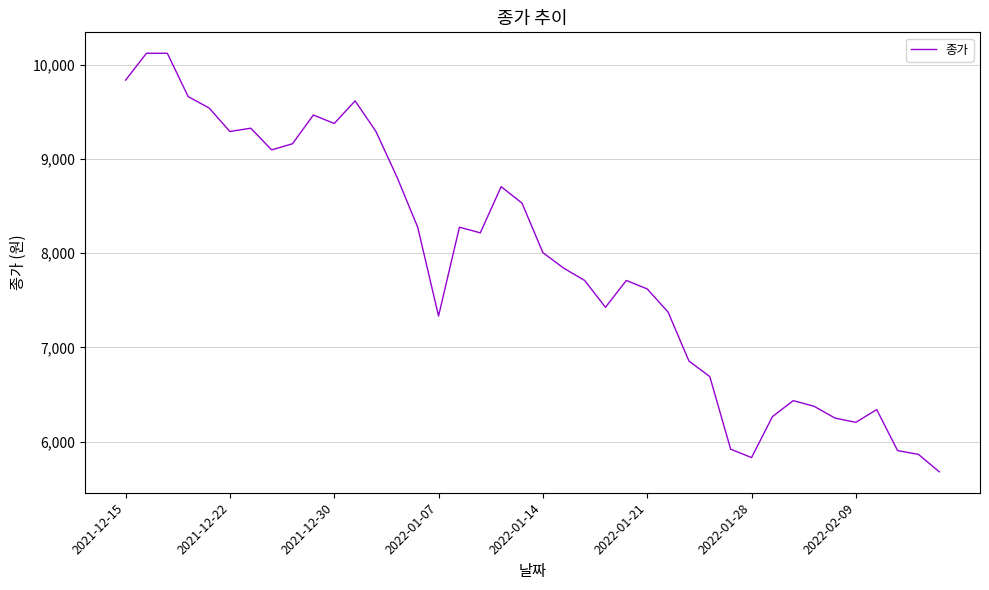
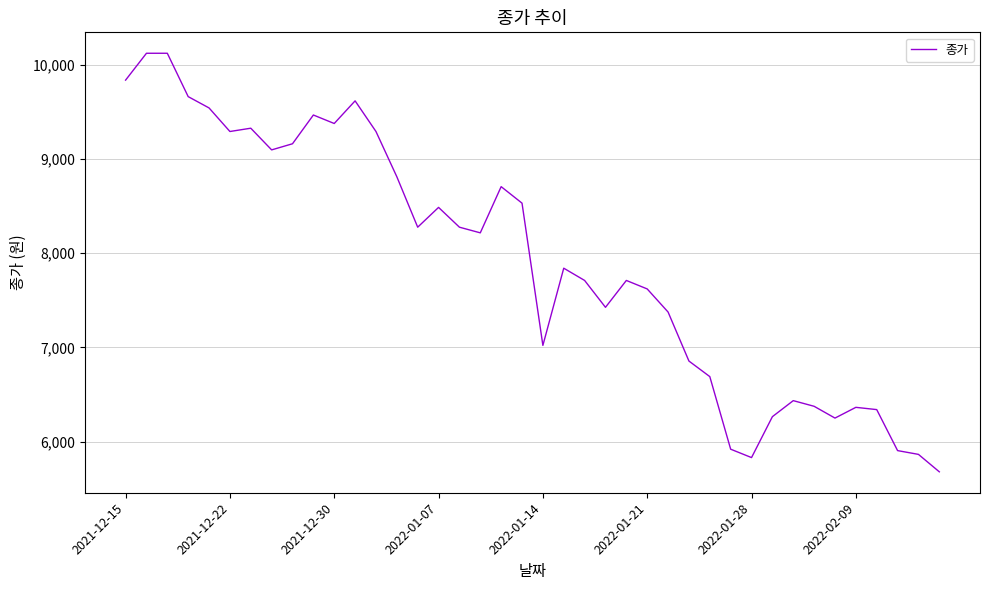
  {
    "2021-12-15": "9,800",
    "2021-12-22": "9,300",
    "2021-12-30": "9,400",
-   "2022-01-07": "7,300",
-   "2022-01-14": "8,000",
+   "2022-01-07": "8,500",
+   "2022-01-14": "7,000",
    "2022-01-21": "7,600",
    "2022-01-28": "5,800",
-   "2022-02-09": "6,200"
+   "2022-02-09": "6,400"
  }
